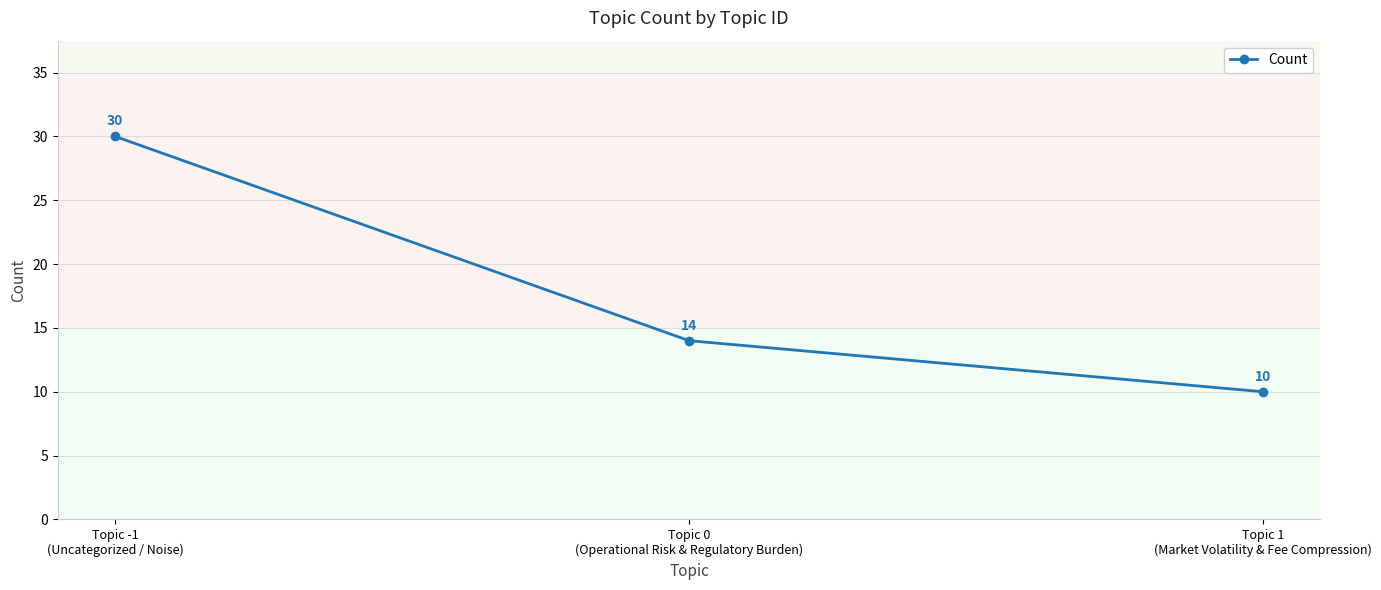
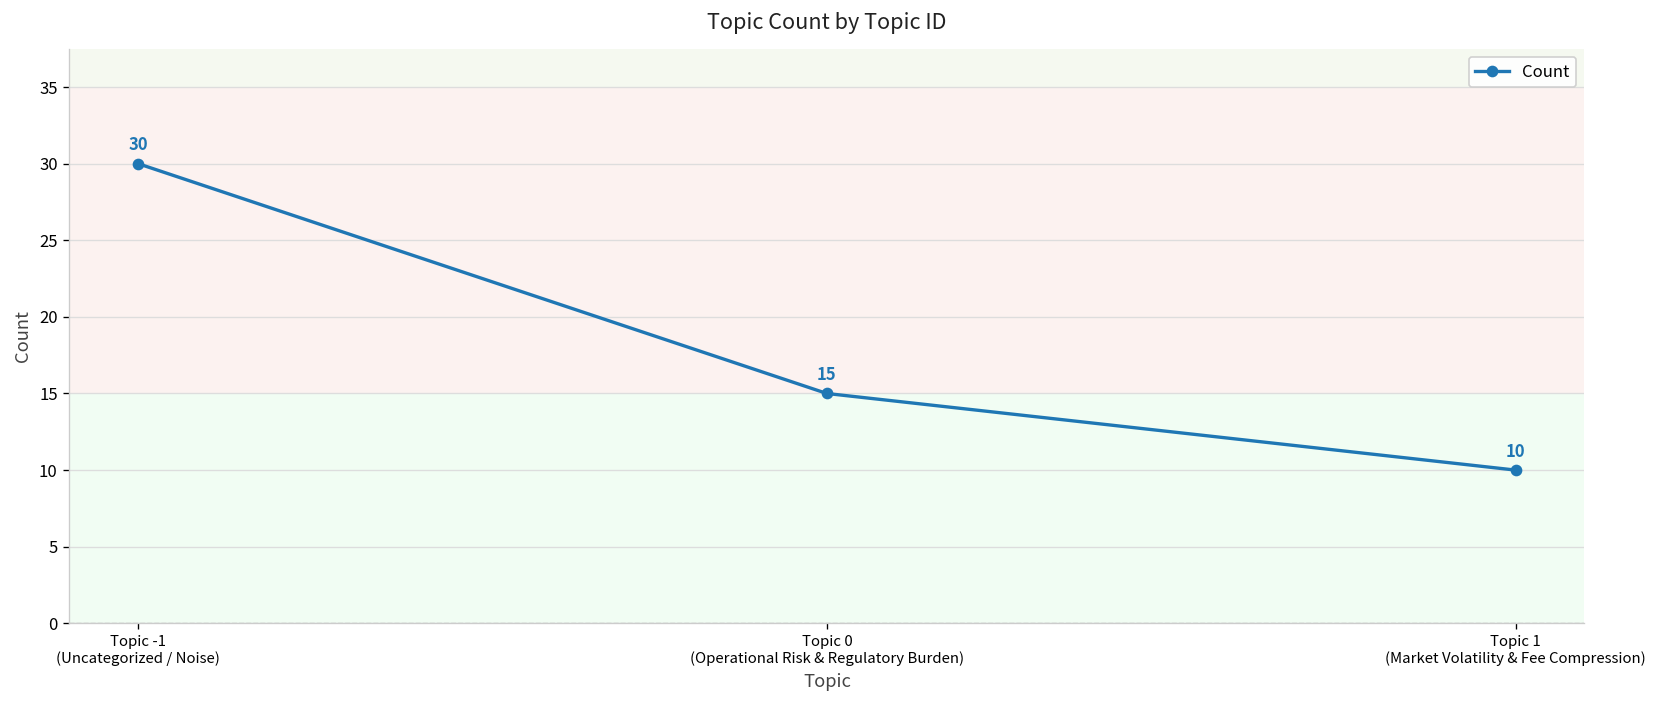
  {
    "Topic -1 (Uncategorized / Noise)": 30,
-   "Topic 0 (Operational Risk & Regulatory Burden)": 14,
+   "Topic 0 (Operational Risk & Regulatory Burden)": 15,
    "Topic 1 (Market Volatility & Fee Compression)": 10
  }
